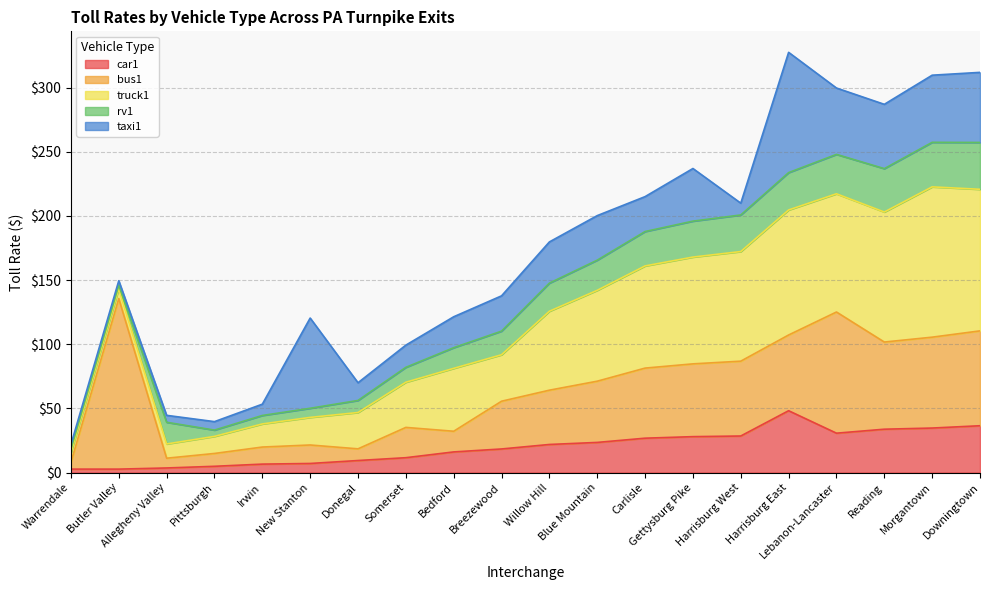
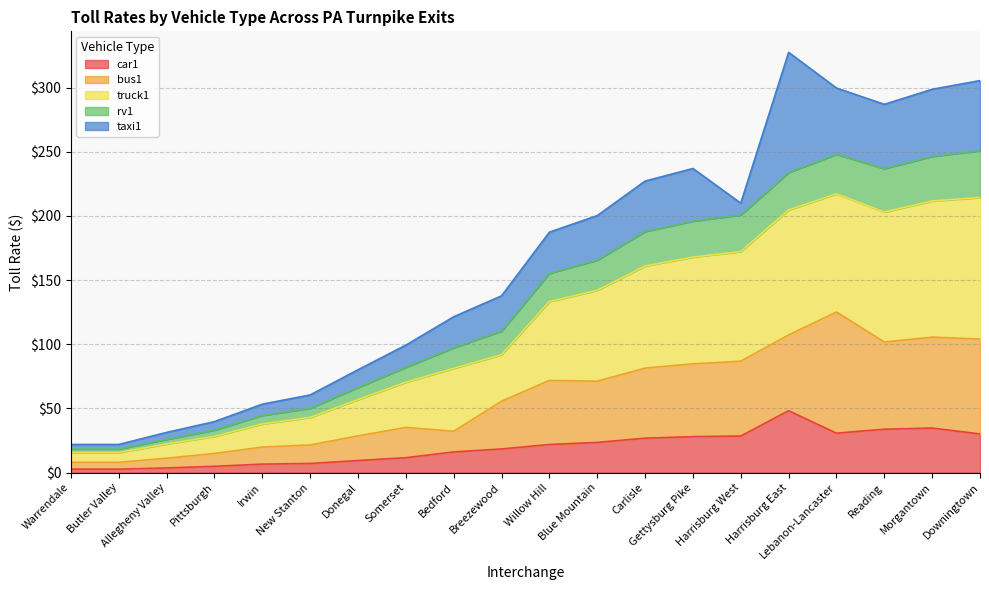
  {
    "car1": {
      "Warrendale": "$3",
      "Butler Valley": "$3",
      "Allegheny Valley": "$4",
      "Pittsburgh": "$5",
      "Irwin": "$7",
      "New Stanton": "$7",
      "Donegal": "$9",
      "Somerset": "$12",
      "Bedford": "$16",
      "Breezewood": "$18",
      "Willow Hill": "$22",
      "Blue Mountain": "$24",
      "Carlisle": "$27",
      "Gettysburg Pike": "$28",
      "Harrisburg West": "$29",
      "Harrisburg East": "$48",
      "Lebanon-Lancaster": "$31",
      "Reading": "$34",
      "Morgantown": "$35",
-     "Downingtown": "$37"
+     "Downingtown": "$30"
    },
    "bus1": {
      "Warrendale": "$5",
-     "Butler Valley": "$133",
+     "Butler Valley": "$5",
      "Allegheny Valley": "$8",
      "Pittsburgh": "$10",
      "Irwin": "$13",
      "New Stanton": "$14",
-     "Donegal": "$9",
+     "Donegal": "$19",
      "Somerset": "$24",
      "Bedford": "$16",
      "Breezewood": "$37",
-     "Willow Hill": "$42",
+     "Willow Hill": "$50",
      "Blue Mountain": "$48",
      "Carlisle": "$55",
      "Gettysburg Pike": "$57",
      "Harrisburg West": "$58",
      "Harrisburg East": "$59",
      "Lebanon-Lancaster": "$94",
      "Reading": "$68",
      "Morgantown": "$71",
      "Downingtown": "$74"
    },
    "truck1": {
      "Warrendale": "$8",
      "Butler Valley": "$8",
      "Allegheny Valley": "$11",
      "Pittsburgh": "$13",
      "Irwin": "$18",
      "New Stanton": "$22",
      "Donegal": "$28",
      "Somerset": "$35",
      "Bedford": "$49",
      "Breezewood": "$36",
      "Willow Hill": "$62",
      "Blue Mountain": "$71",
      "Carlisle": "$80",
      "Gettysburg Pike": "$83",
      "Harrisburg West": "$85",
      "Harrisburg East": "$97",
      "Lebanon-Lancaster": "$92",
      "Reading": "$101",
-     "Morgantown": "$117",
+     "Morgantown": "$106",
      "Downingtown": "$110"
    },
    "rv1": {
      "Warrendale": "$3",
      "Butler Valley": "$3",
-     "Allegheny Valley": "$17",
+     "Allegheny Valley": "$4",
      "Pittsburgh": "$5",
      "Irwin": "$7",
      "New Stanton": "$7",
      "Donegal": "$9",
      "Somerset": "$12",
      "Bedford": "$16",
      "Breezewood": "$18",
      "Willow Hill": "$22",
      "Blue Mountain": "$24",
      "Carlisle": "$27",
      "Gettysburg Pike": "$28",
      "Harrisburg West": "$29",
      "Harrisburg East": "$29",
      "Lebanon-Lancaster": "$31",
      "Reading": "$34",
      "Morgantown": "$35",
      "Downingtown": "$37"
    },
    "taxi1": {
      "Warrendale": "$4",
      "Butler Valley": "$4",
      "Allegheny Valley": "$5",
      "Pittsburgh": "$7",
      "Irwin": "$9",
-     "New Stanton": "$70",
+     "New Stanton": "$10",
      "Donegal": "$14",
      "Somerset": "$17",
      "Bedford": "$24",
      "Breezewood": "$28",
      "Willow Hill": "$32",
      "Blue Mountain": "$35",
-     "Carlisle": "$27",
+     "Carlisle": "$39",
      "Gettysburg Pike": "$41",
      "Harrisburg West": "$9",
      "Harrisburg East": "$94",
      "Lebanon-Lancaster": "$52",
      "Reading": "$50",
      "Morgantown": "$52",
      "Downingtown": "$55"
    }
  }
